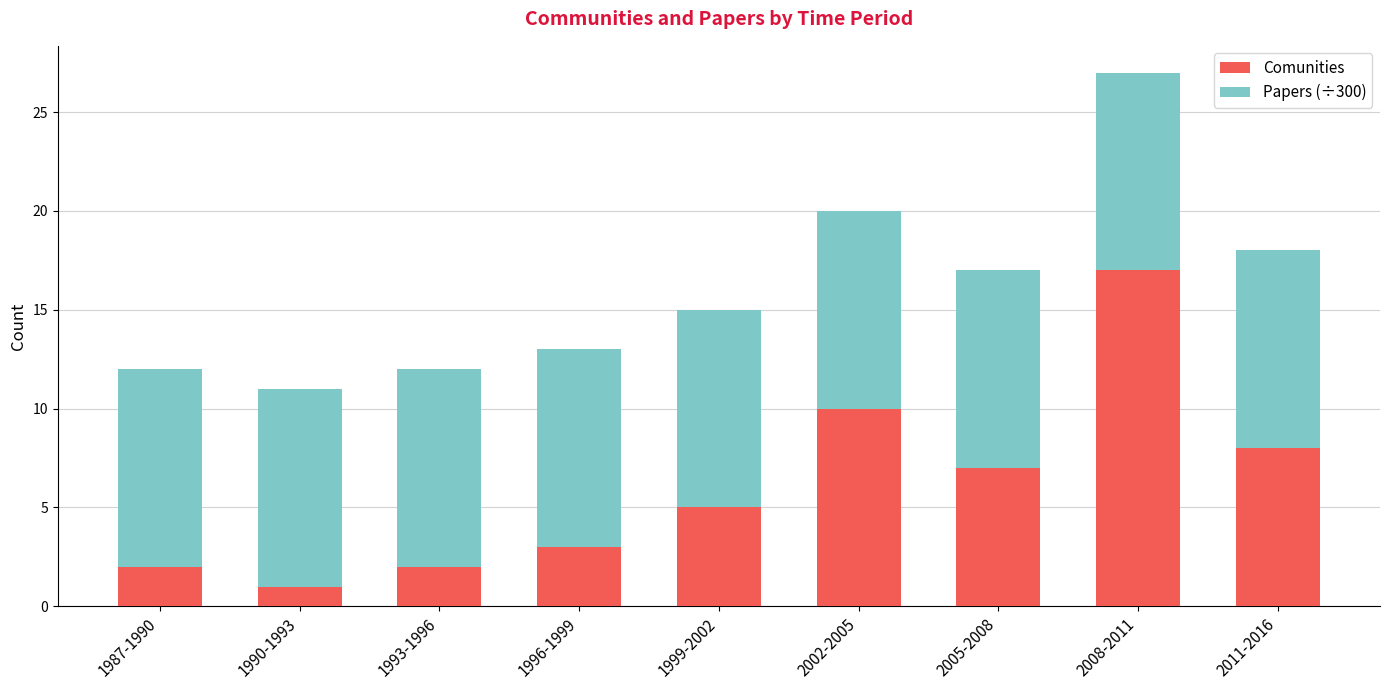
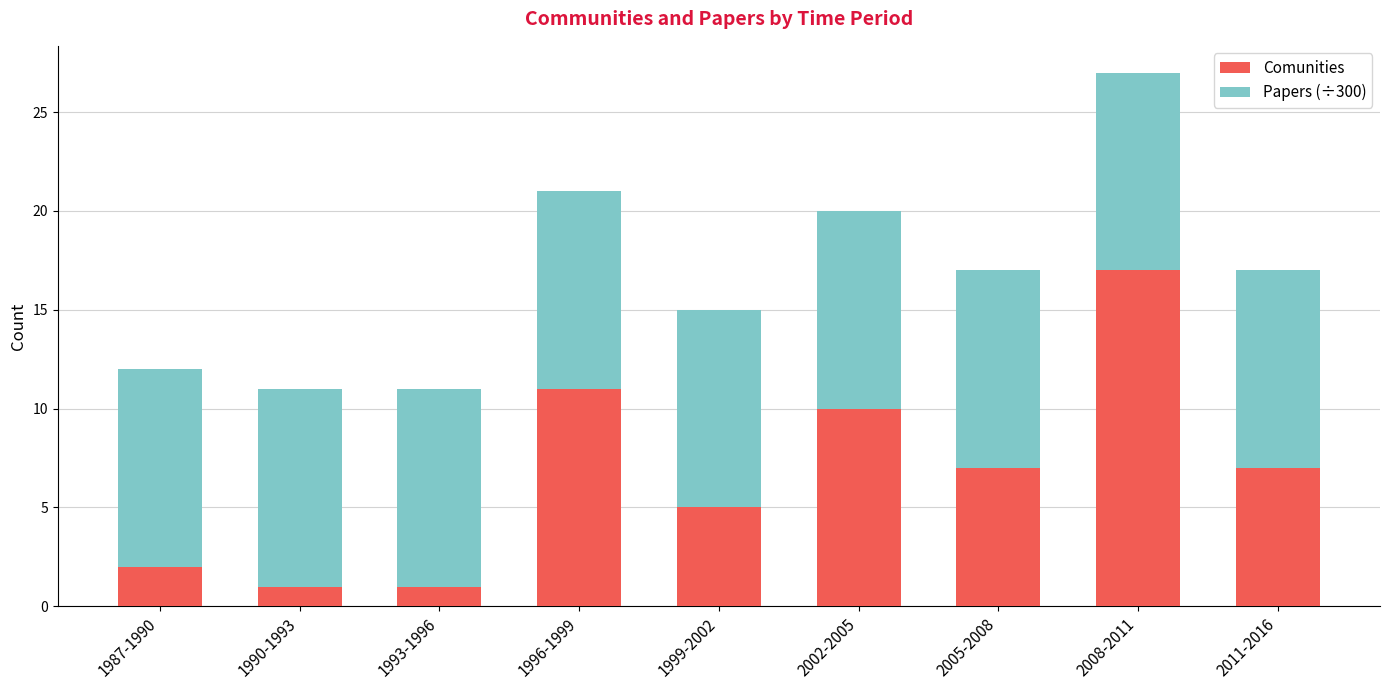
  {
    "Comunities": {
      "1987-1990": 2,
      "1990-1993": 1,
-     "1993-1996": 2,
-     "1996-1999": 3,
+     "1993-1996": 1,
+     "1996-1999": 11,
      "1999-2002": 5,
      "2002-2005": 10,
      "2005-2008": 7,
      "2008-2011": 17,
-     "2011-2016": 8
+     "2011-2016": 7
    },
    "Papers (÷300)": {
      "1987-1990": 10,
      "1990-1993": 10,
      "1993-1996": 10,
      "1996-1999": 10,
      "1999-2002": 10,
      "2002-2005": 10,
      "2005-2008": 10,
      "2008-2011": 10,
      "2011-2016": 10
    }
  }
